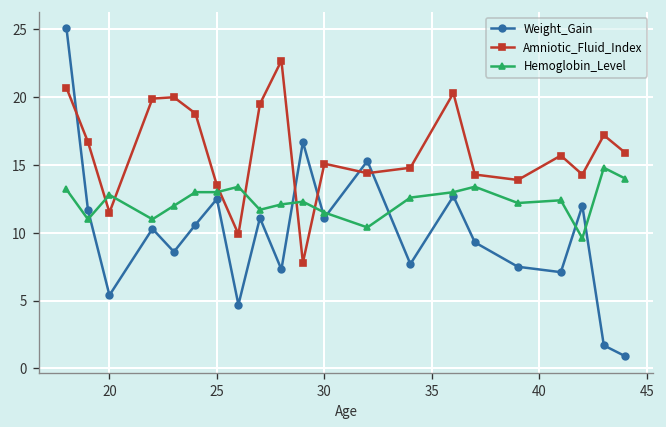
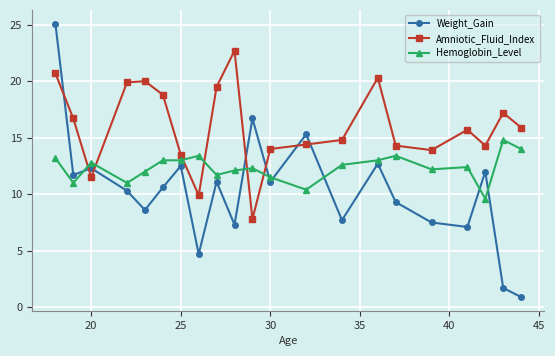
  {
    "Weight_Gain": {
-     "20": 5.4,
+     "20": 12.3,
      "25": 12.5,
      "30": 11.1
    },
    "Amniotic_Fluid_Index": {
      "20": 11.5,
      "25": 13.5,
-     "30": 15.1
+     "30": 14.0
    },
    "Hemoglobin_Level": {
      "20": 12.8,
      "25": 13.0,
      "30": 11.5
    }
  }
